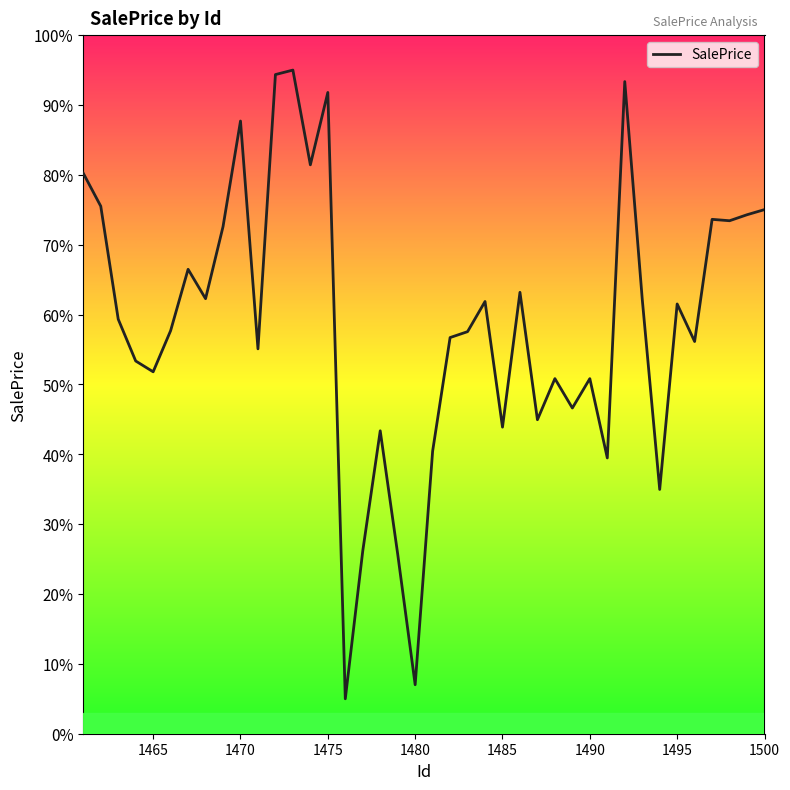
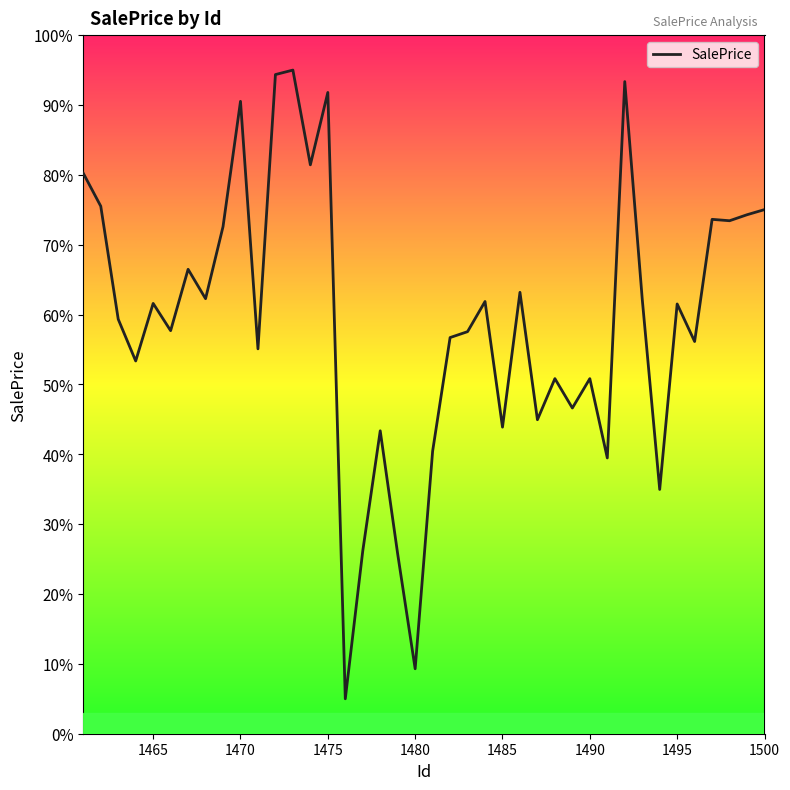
  {
-   "1465": "52%",
-   "1470": "88%",
+   "1465": "62%",
+   "1470": "91%",
    "1475": "92%",
-   "1480": "7%",
+   "1480": "9%",
    "1485": "44%",
    "1490": "51%",
    "1495": "62%",
    "1500": "75%"
  }
